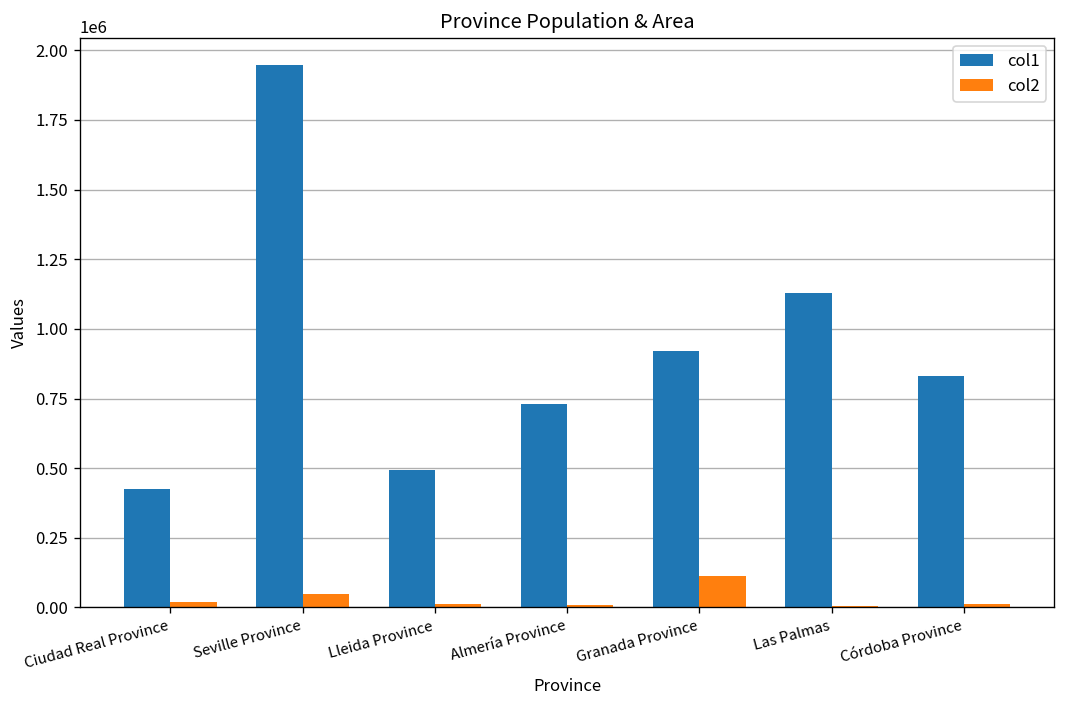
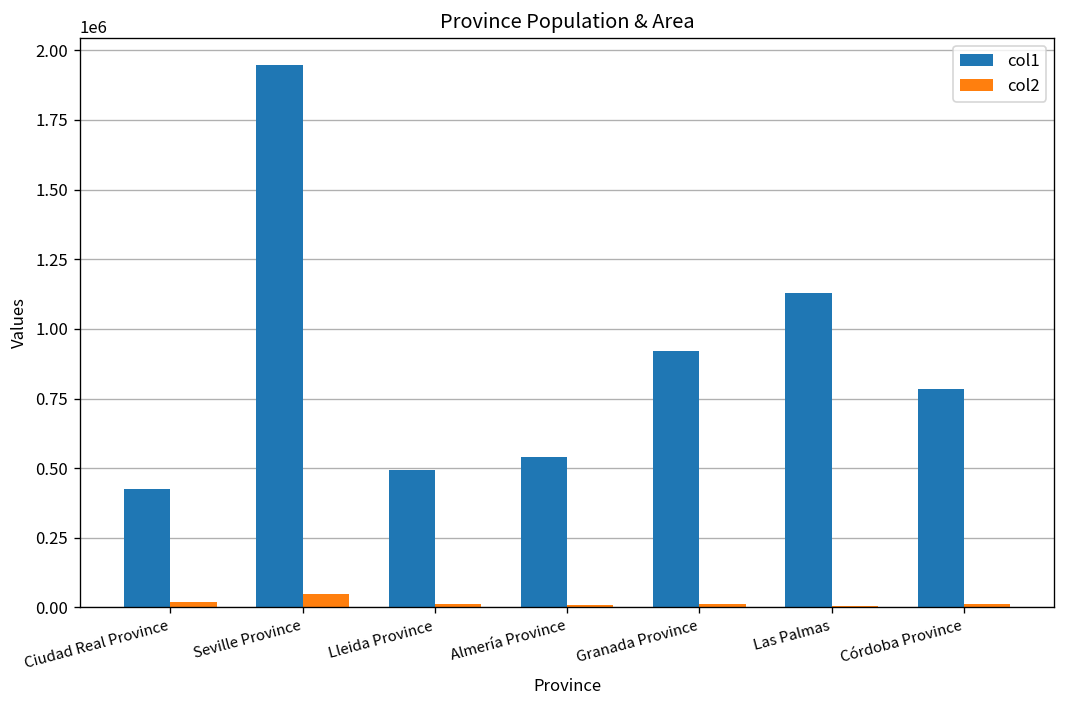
  {
    "col1": {
      "Ciudad Real Province": 430000,
      "Seville Province": 1950000,
      "Lleida Province": 490000,
-     "Almería Province": 730000,
+     "Almería Province": 540000,
      "Granada Province": 920000,
      "Las Palmas": 1130000,
-     "Córdoba Province": 830000
+     "Córdoba Province": 790000
    },
    "col2": {
      "Ciudad Real Province": 20000,
      "Seville Province": 50000,
      "Lleida Province": 10000,
-     "Granada Province": 110000,
+     "Granada Province": 10000,
      "Córdoba Province": 10000
    }
  }
